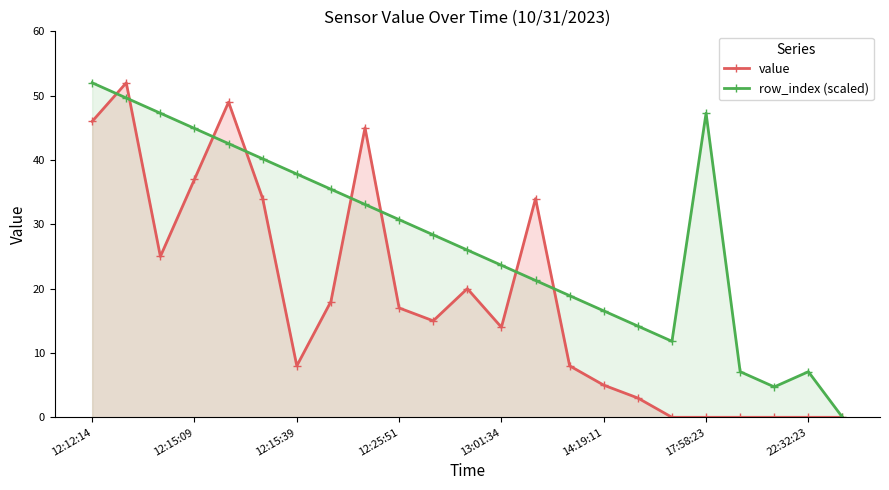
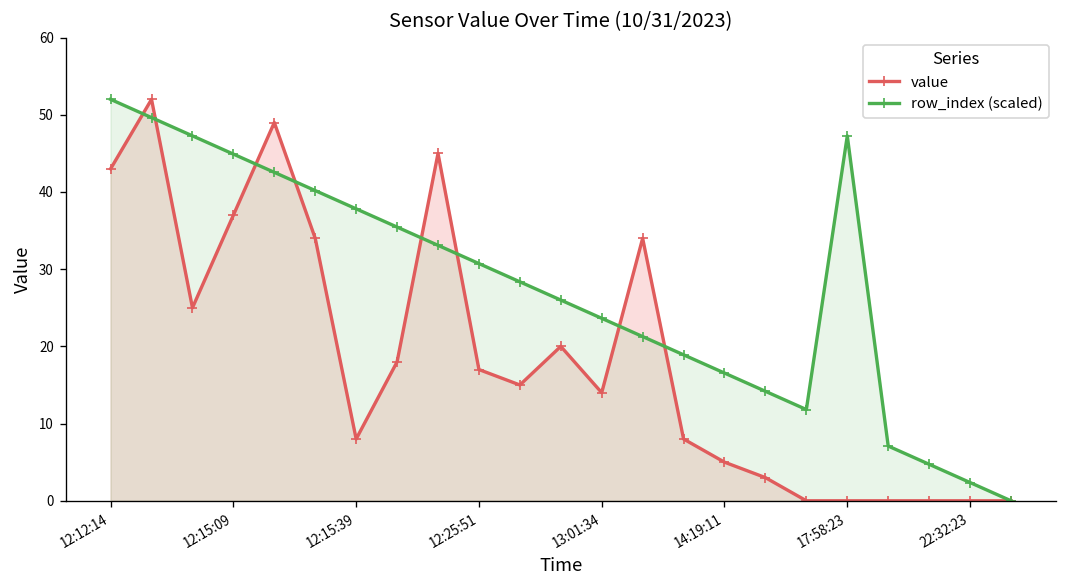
  {
    "value": {
-     "12:12:14": 46,
+     "12:12:14": 43,
      "12:15:09": 37,
      "12:15:39": 8,
      "12:25:51": 17,
      "13:01:34": 14,
      "14:19:11": 5,
      "17:58:23": 0,
      "22:32:23": 0
    },
    "row_index (scaled)": {
      "12:12:14": 52,
      "12:15:09": 45,
      "12:15:39": 38,
      "12:25:51": 31,
      "13:01:34": 24,
      "14:19:11": 17,
      "17:58:23": 47,
-     "22:32:23": 7
+     "22:32:23": 2
    }
  }
